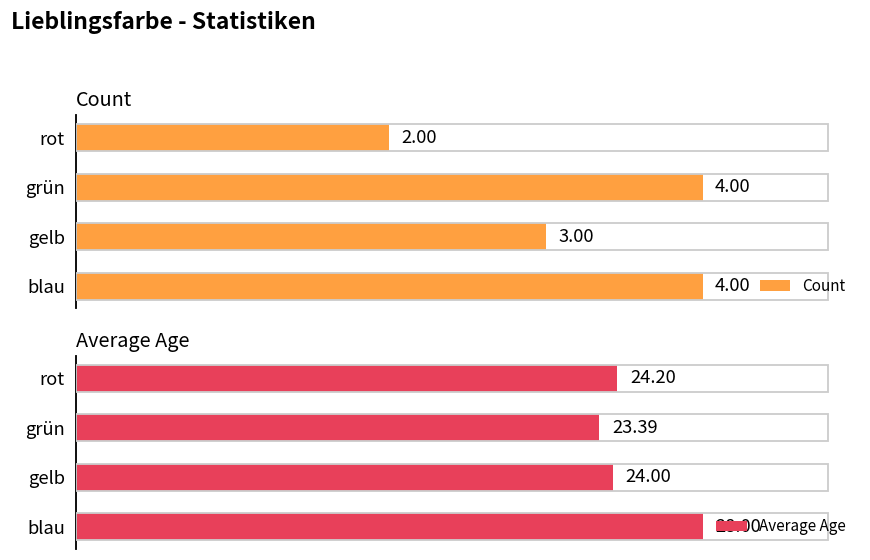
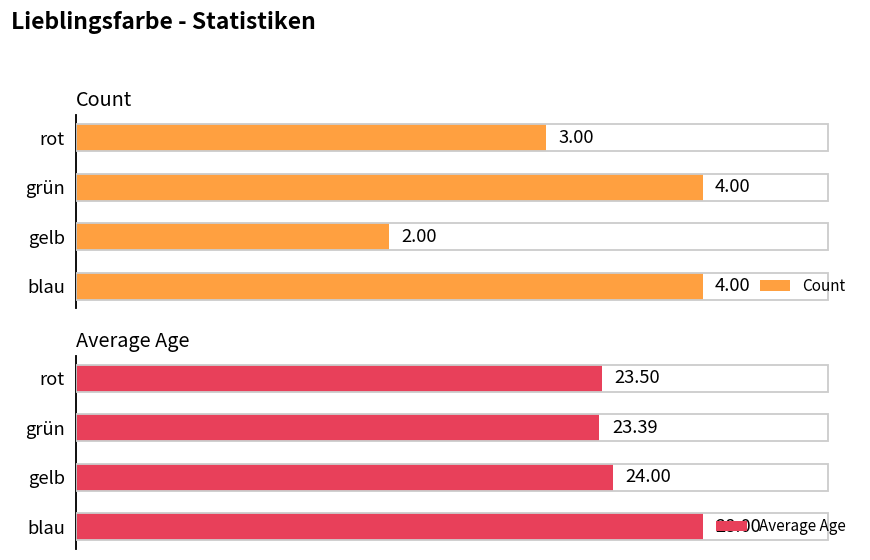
  {
    "Count": {
-     "rot": 2.00,
+     "rot": 3.00,
      "grün": 4.00,
-     "gelb": 3.00,
+     "gelb": 2.00,
      "blau": 4.00
    },
    "Average Age": {
-     "rot": 24.20,
+     "rot": 23.50,
      "grün": 23.39,
      "gelb": 24.00,
      "blau": 28.00
    }
  }
